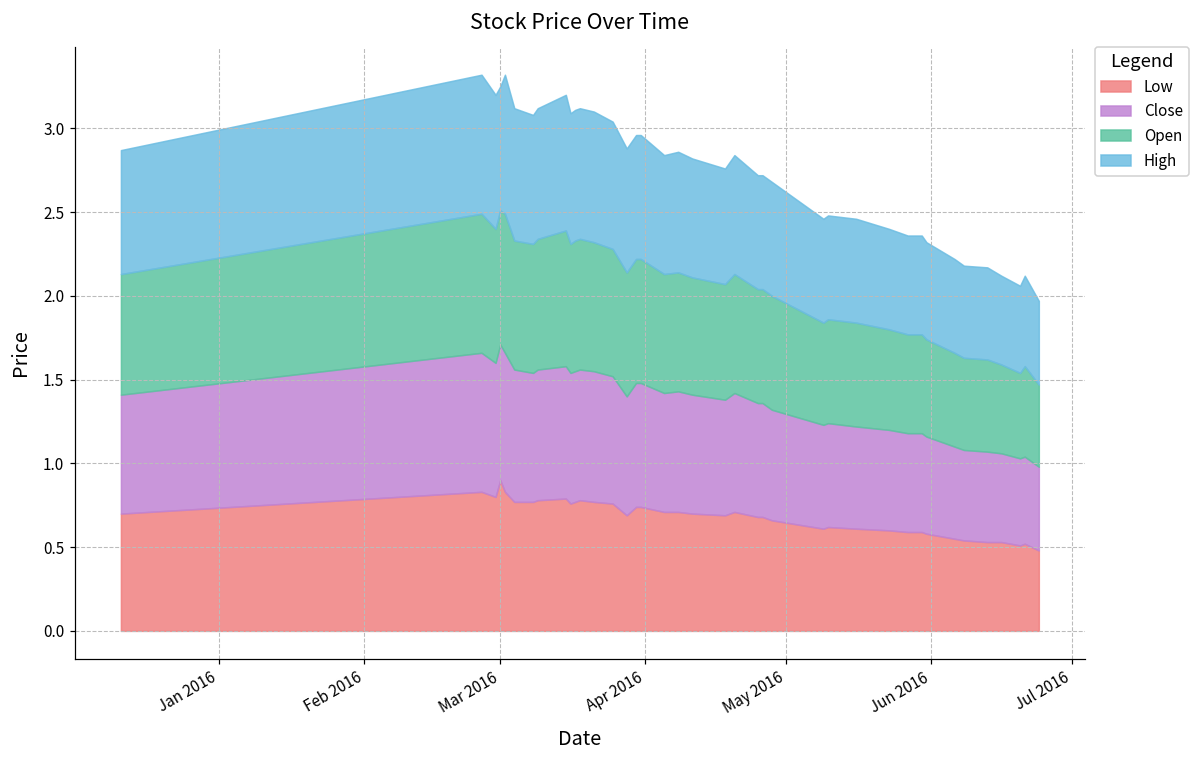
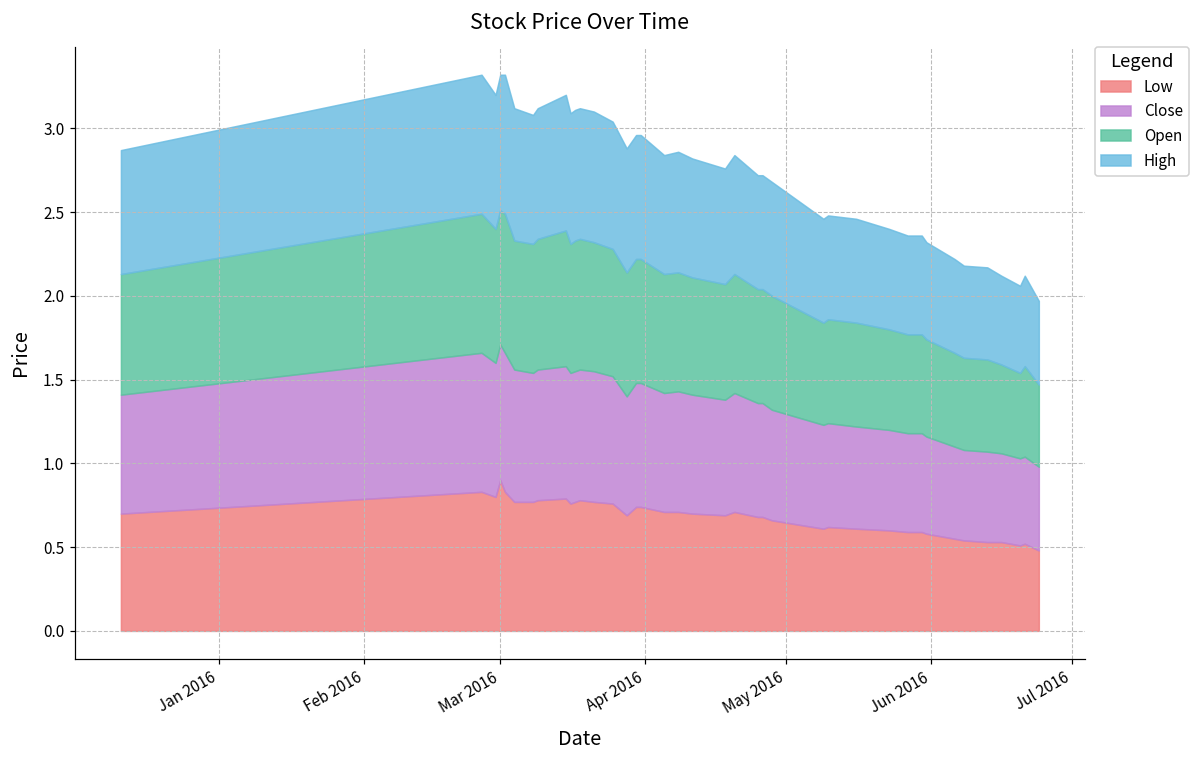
  {
    "Low": {
      "Mar 2016": 0.90
    },
    "Close": {
      "Mar 2016": 0.81
    },
    "Open": {
      "Mar 2016": 0.80
    },
    "High": {
-     "Mar 2016": 0.74
+     "Mar 2016": 0.81
    }
  }
